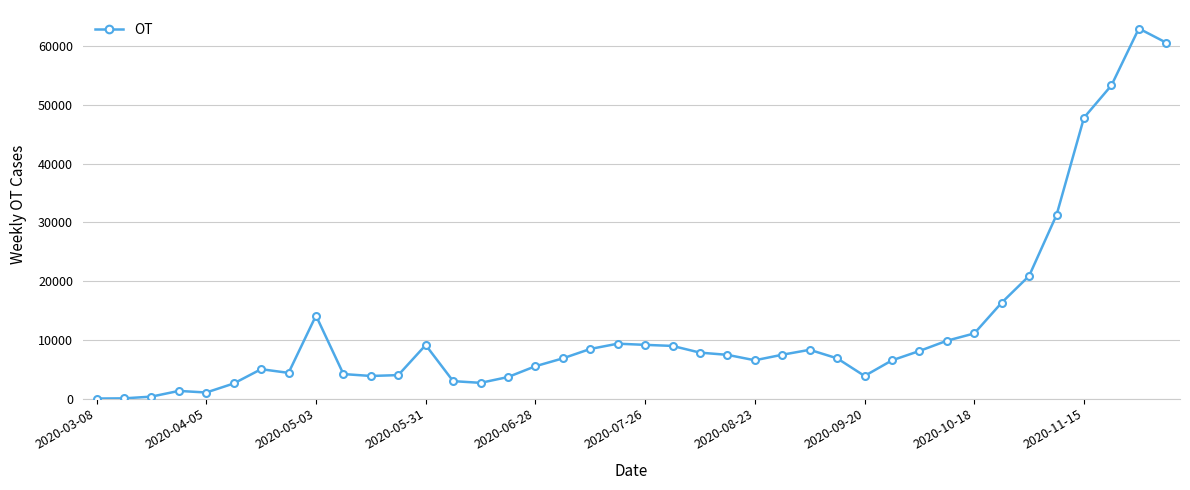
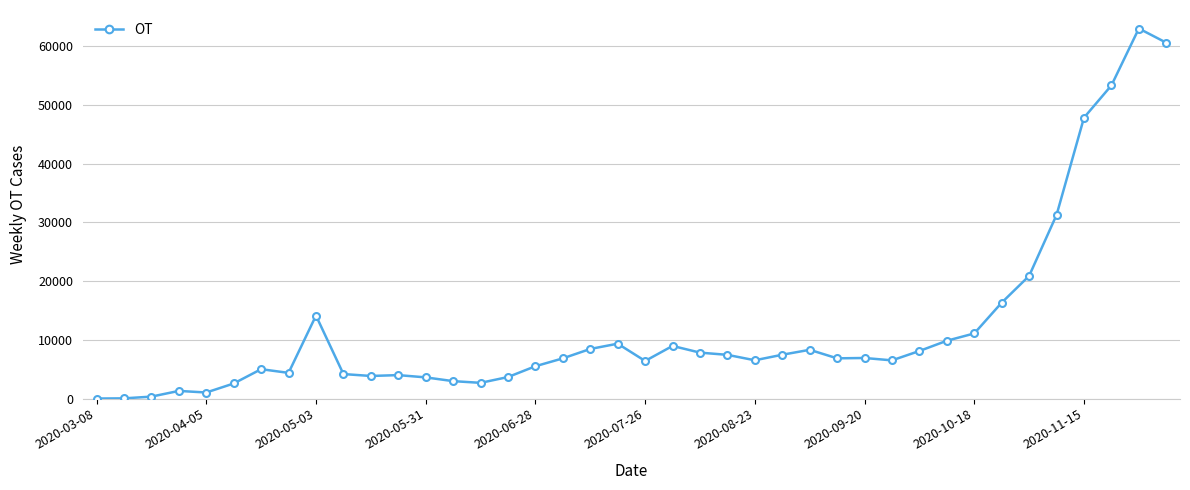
  {
    "2020-03-08": 0,
    "2020-04-05": 1000,
    "2020-05-03": 14000,
-   "2020-05-31": 9000,
+   "2020-05-31": 4000,
    "2020-06-28": 6000,
-   "2020-07-26": 9000,
+   "2020-07-26": 6000,
    "2020-08-23": 7000,
-   "2020-09-20": 4000,
+   "2020-09-20": 7000,
    "2020-10-18": 11000,
    "2020-11-15": 48000
  }
